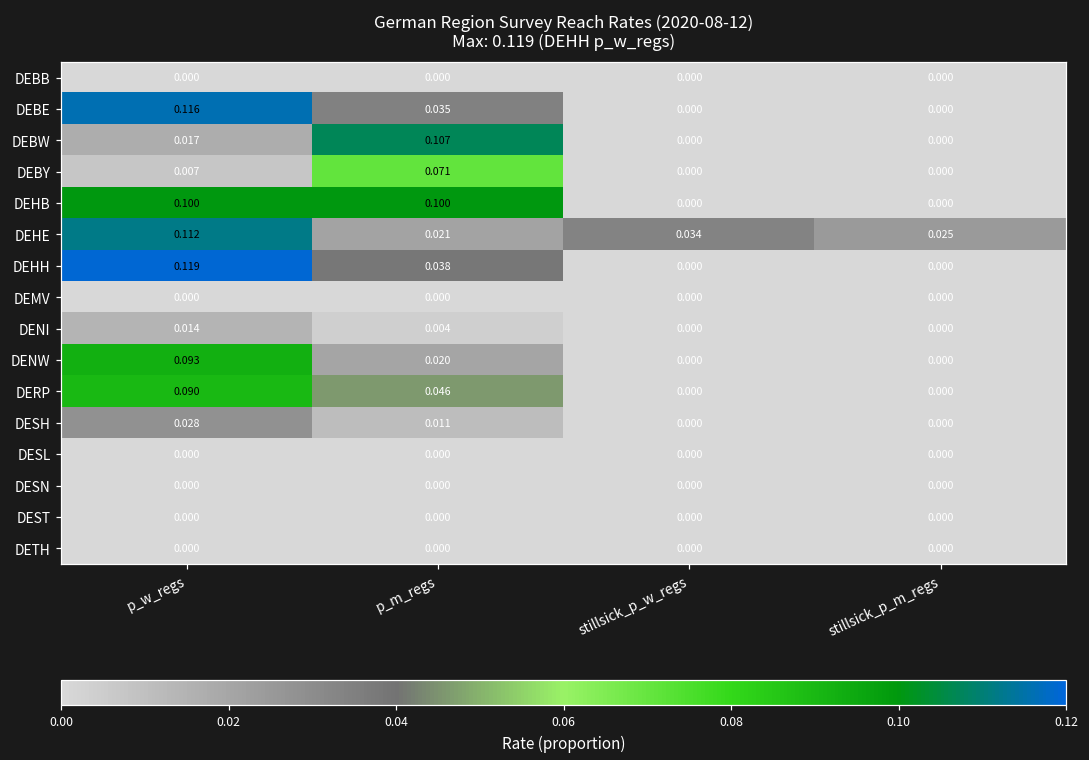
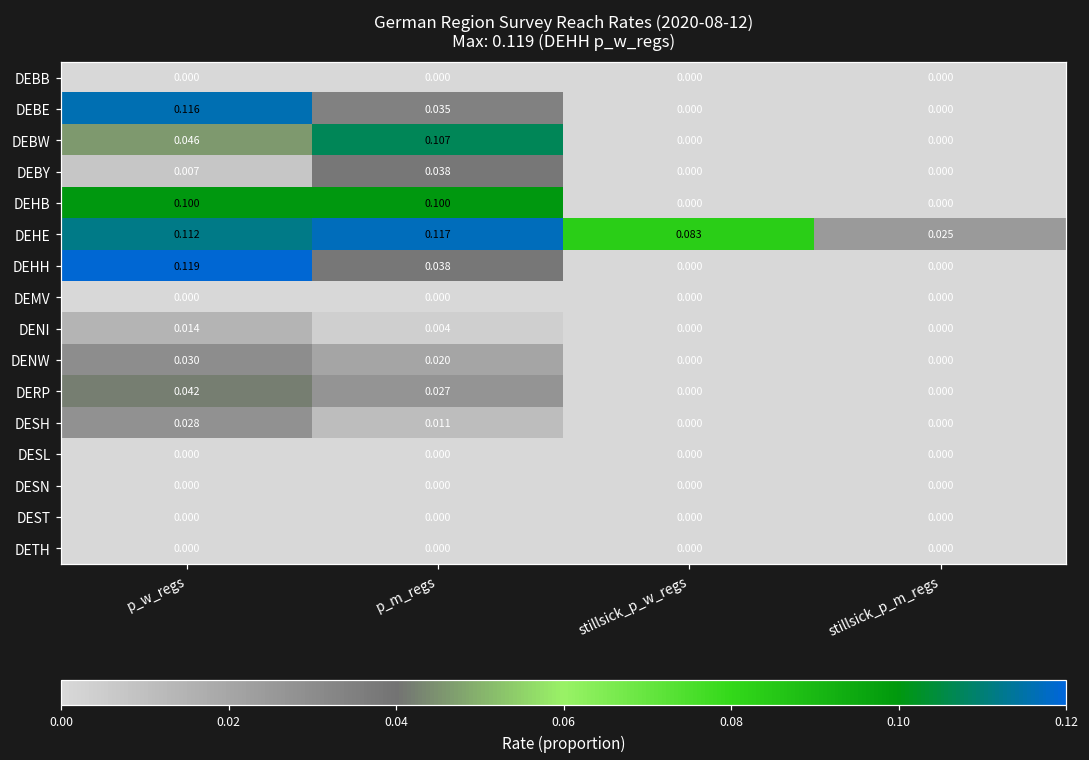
  {
    "DEBE": {
      "p_w_regs": 0.116,
      "p_m_regs": 0.035
    },
    "DEBW": {
-     "p_w_regs": 0.017,
+     "p_w_regs": 0.046,
      "p_m_regs": 0.107
    },
    "DEBY": {
      "p_w_regs": 0.007,
-     "p_m_regs": 0.071
+     "p_m_regs": 0.038
    },
    "DEHB": {
      "p_w_regs": 0.100,
      "p_m_regs": 0.100
    },
    "DEHE": {
      "p_w_regs": 0.112,
-     "p_m_regs": 0.021,
-     "stillsick_p_w_regs": 0.034,
+     "p_m_regs": 0.117,
+     "stillsick_p_w_regs": 0.083,
      "stillsick_p_m_regs": 0.025
    },
    "DEHH": {
      "p_w_regs": 0.119,
      "p_m_regs": 0.038
    },
    "DENI": {
      "p_w_regs": 0.014,
      "p_m_regs": 0.004
    },
    "DENW": {
-     "p_w_regs": 0.093,
+     "p_w_regs": 0.030,
      "p_m_regs": 0.020
    },
    "DERP": {
-     "p_w_regs": 0.090,
-     "p_m_regs": 0.046
+     "p_w_regs": 0.042,
+     "p_m_regs": 0.027
    },
    "DESH": {
      "p_w_regs": 0.028,
      "p_m_regs": 0.011
    }
  }
